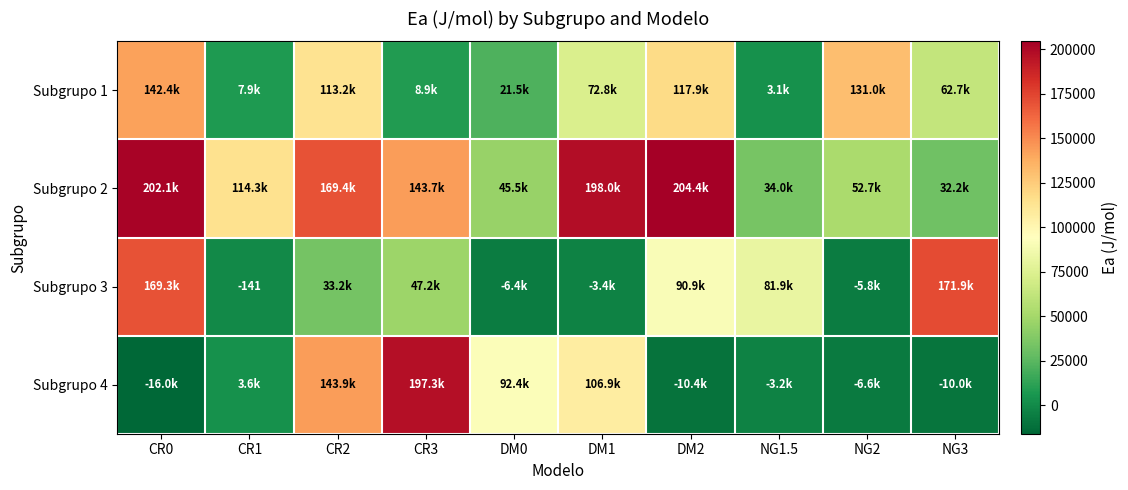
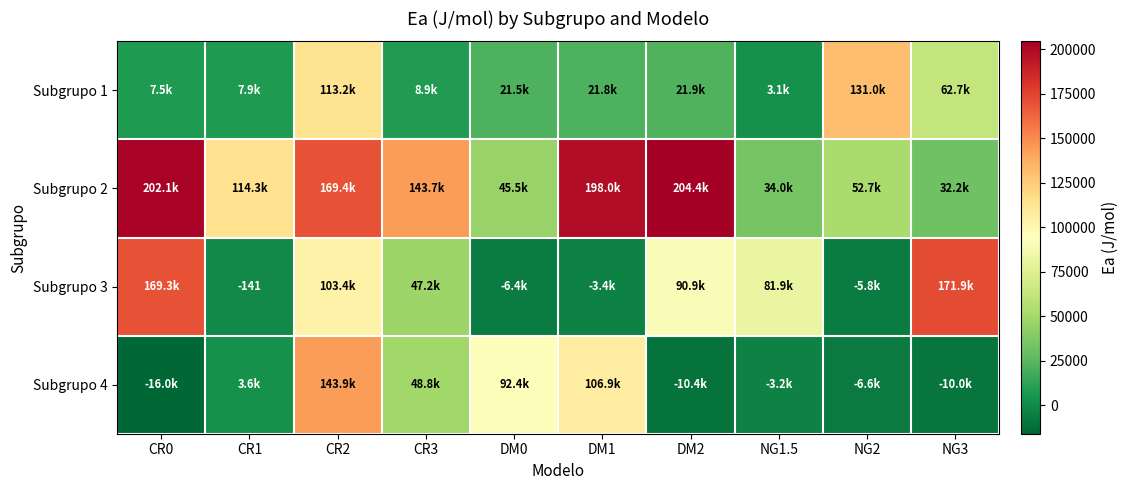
  {
    "Subgrupo 1": {
-     "CR0": "142.4k",
+     "CR0": "7.5k",
      "CR1": "7.9k",
      "CR2": "113.2k",
      "CR3": "8.9k",
      "DM0": "21.5k",
-     "DM1": "72.8k",
-     "DM2": "117.9k",
+     "DM1": "21.8k",
+     "DM2": "21.9k",
      "NG1.5": "3.1k",
      "NG2": "131.0k",
      "NG3": "62.7k"
    },
    "Subgrupo 2": {
      "CR0": "202.1k",
      "CR1": "114.3k",
      "CR2": "169.4k",
      "CR3": "143.7k",
      "DM0": "45.5k",
      "DM1": "198.0k",
      "DM2": "204.4k",
      "NG1.5": "34.0k",
      "NG2": "52.7k",
      "NG3": "32.2k"
    },
    "Subgrupo 3": {
      "CR0": "169.3k",
      "CR1": "-141",
-     "CR2": "33.2k",
+     "CR2": "103.4k",
      "CR3": "47.2k",
      "DM0": "-6.4k",
      "DM1": "-3.4k",
      "DM2": "90.9k",
      "NG1.5": "81.9k",
      "NG2": "-5.8k",
      "NG3": "171.9k"
    },
    "Subgrupo 4": {
      "CR0": "-16.0k",
      "CR1": "3.6k",
      "CR2": "143.9k",
-     "CR3": "197.3k",
+     "CR3": "48.8k",
      "DM0": "92.4k",
      "DM1": "106.9k",
      "DM2": "-10.4k",
      "NG1.5": "-3.2k",
      "NG2": "-6.6k",
      "NG3": "-10.0k"
    }
  }
